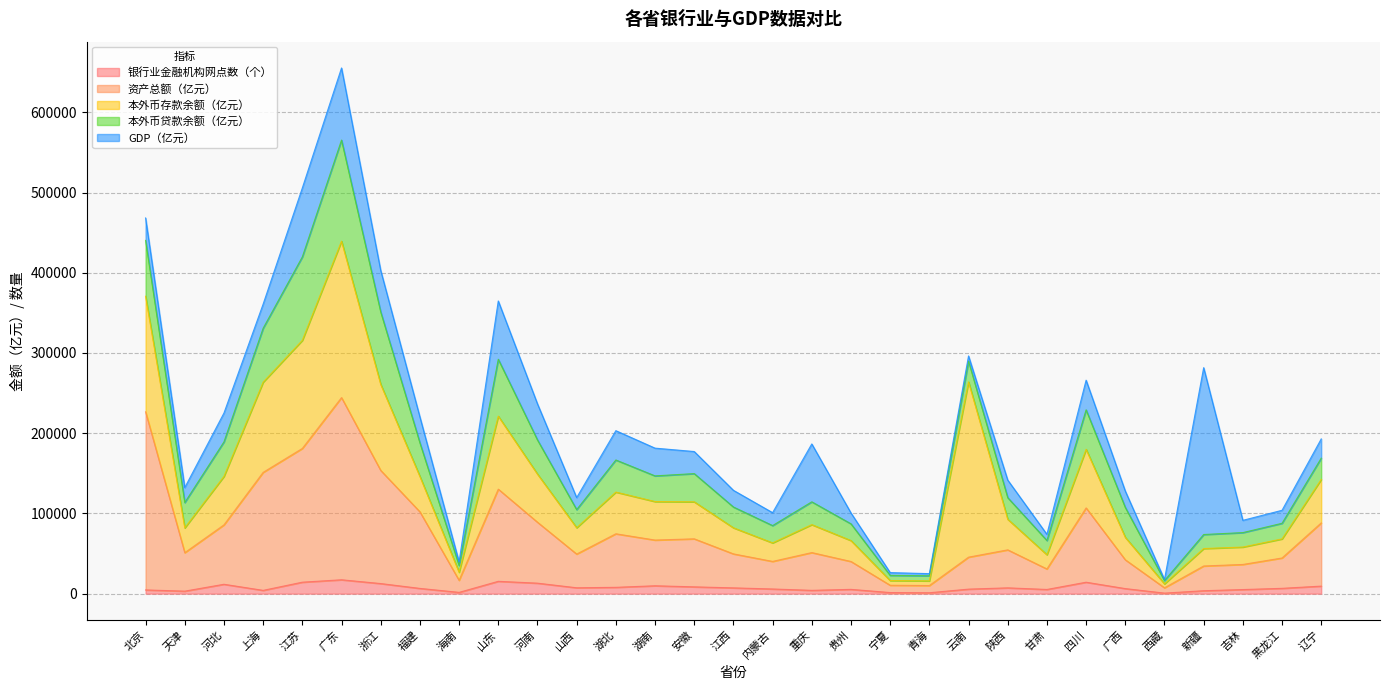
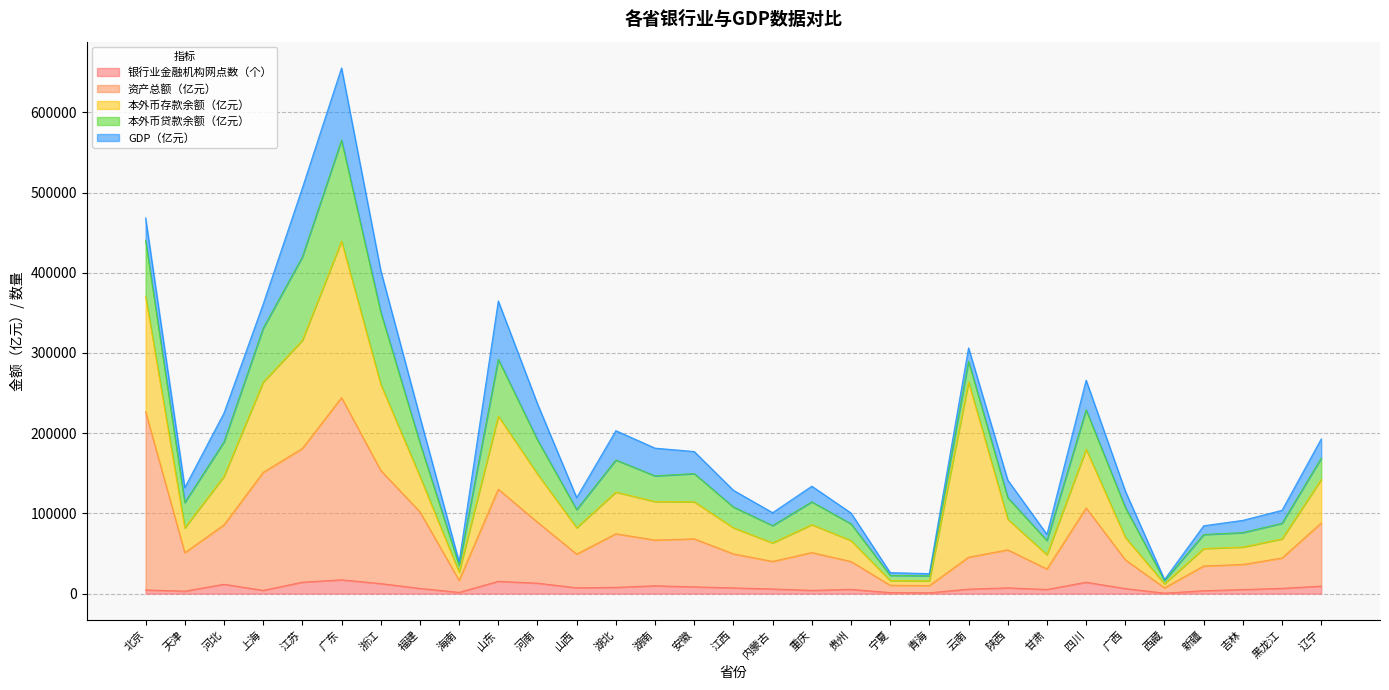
  {
    "本外币存款余额（亿元）": {
      "北京": 140000,
      "天津": 30000,
      "河北": 60000,
      "上海": 110000,
      "江苏": 130000,
      "广东": 200000,
      "浙江": 110000,
      "福建": 40000,
      "海南": 10000,
      "山东": 90000,
      "河南": 60000,
      "山西": 30000,
      "湖北": 50000,
      "湖南": 50000,
      "安徽": 50000,
      "江西": 30000,
      "内蒙古": 20000,
      "重庆": 30000,
      "贵州": 30000,
      "宁夏": 10000,
      "青海": 10000,
      "云南": 220000,
      "陕西": 40000,
      "甘肃": 20000,
      "四川": 70000,
      "广西": 30000,
      "西藏": 0,
      "新疆": 20000,
      "吉林": 20000,
      "黑龙江": 20000,
      "辽宁": 50000
    },
    "本外币贷款余额（亿元）": {
      "北京": 70000,
      "天津": 30000,
      "河北": 40000,
      "上海": 70000,
      "江苏": 100000,
      "广东": 130000,
      "浙江": 90000,
      "福建": 40000,
      "海南": 10000,
      "山东": 70000,
      "河南": 40000,
      "山西": 20000,
      "湖北": 40000,
      "湖南": 30000,
      "安徽": 40000,
      "江西": 30000,
      "内蒙古": 20000,
      "重庆": 30000,
      "贵州": 20000,
      "宁夏": 10000,
      "云南": 30000,
      "陕西": 30000,
      "甘肃": 20000,
      "四川": 50000,
      "广西": 40000,
      "新疆": 20000,
      "吉林": 20000,
      "黑龙江": 20000,
      "辽宁": 30000
    },
    "GDP（亿元）": {
      "北京": 30000,
      "天津": 20000,
      "河北": 40000,
      "上海": 30000,
      "江苏": 90000,
      "广东": 90000,
      "浙江": 50000,
      "福建": 30000,
      "海南": 0,
      "山东": 70000,
      "河南": 40000,
      "山西": 10000,
      "湖北": 40000,
      "湖南": 30000,
      "安徽": 30000,
      "江西": 20000,
      "内蒙古": 20000,
-     "重庆": 70000,
+     "重庆": 20000,
      "贵州": 10000,
      "宁夏": 0,
-     "云南": 10000,
+     "云南": 20000,
      "陕西": 20000,
      "甘肃": 10000,
      "四川": 40000,
      "广西": 20000,
-     "新疆": 210000,
+     "新疆": 10000,
      "吉林": 20000,
      "黑龙江": 20000,
      "辽宁": 20000
    }
  }
